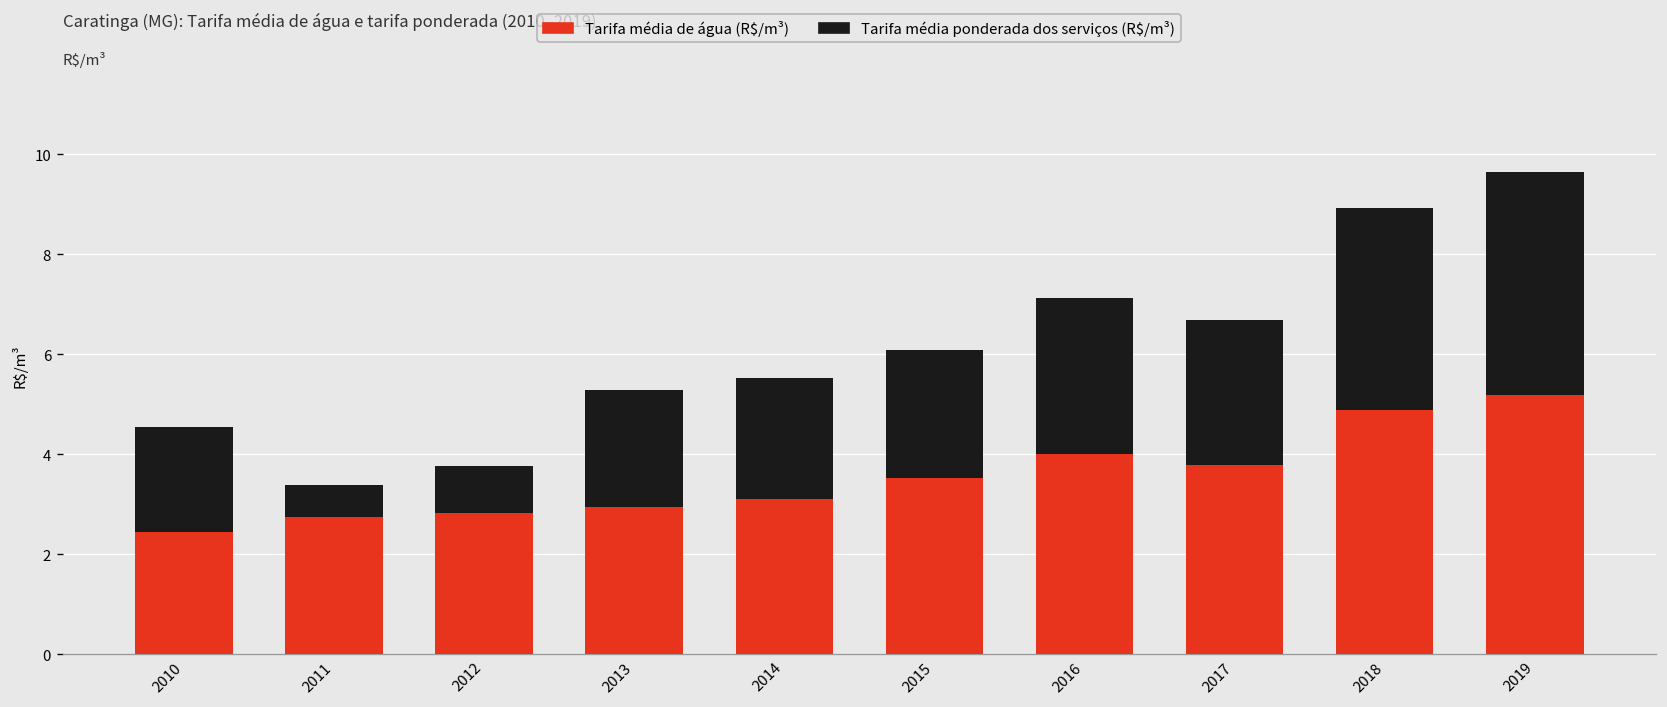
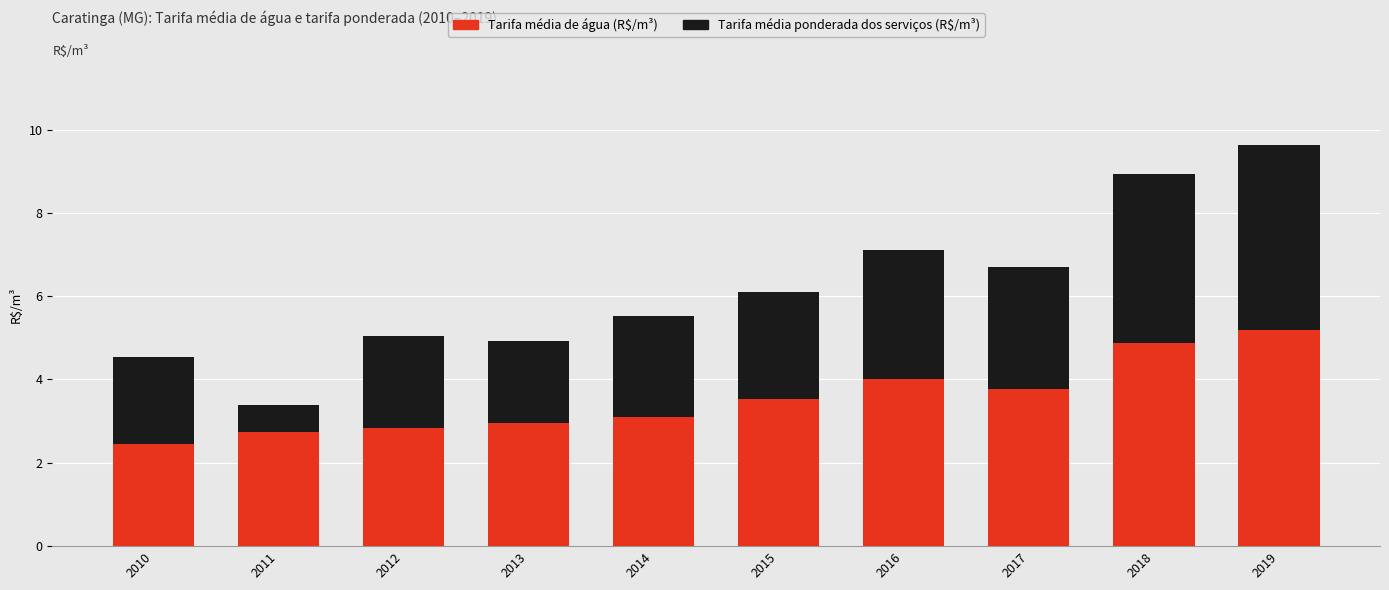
  {
    "Tarifa média de água (R$/m³)": {
      "2010": 2.5,
      "2011": 2.7,
      "2012": 2.8,
      "2013": 3.0,
      "2014": 3.1,
      "2015": 3.5,
      "2016": 4.0,
      "2017": 3.8,
      "2018": 4.9,
      "2019": 5.2
    },
    "Tarifa média ponderada dos serviços (R$/m³)": {
      "2010": 2.1,
      "2011": 0.6,
-     "2012": 0.9,
-     "2013": 2.3,
+     "2012": 2.2,
+     "2013": 2.0,
      "2014": 2.4,
      "2015": 2.6,
      "2016": 3.1,
      "2017": 2.9,
      "2018": 4.1,
      "2019": 4.5
    }
  }
